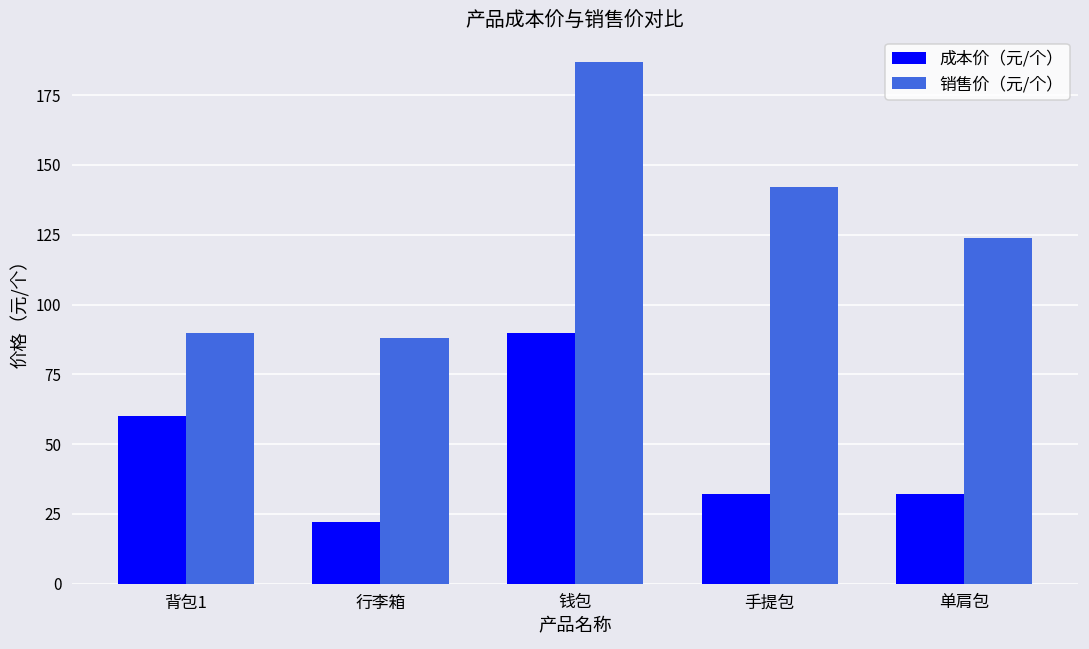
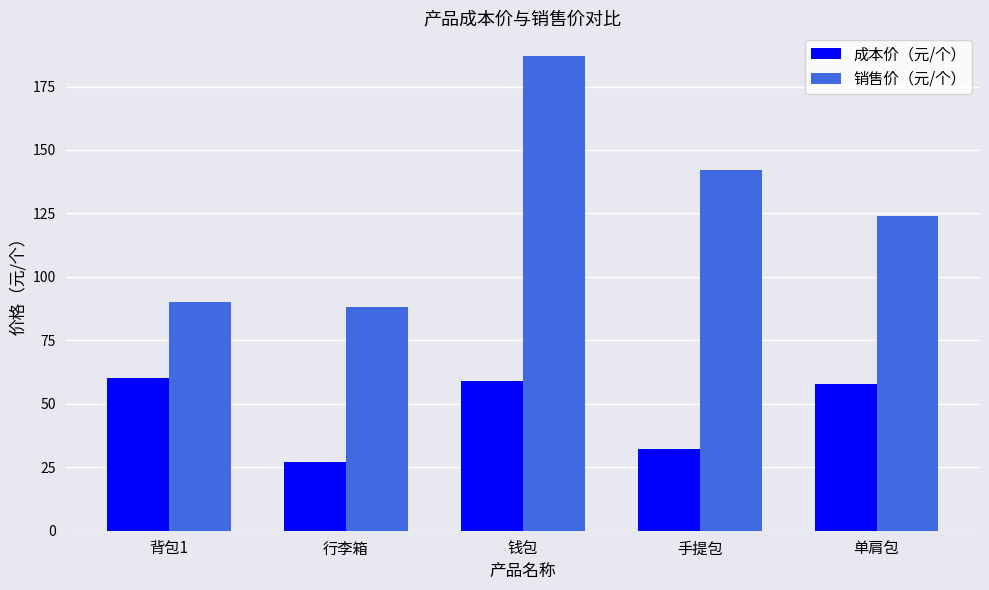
  {
    "成本价（元/个）": {
      "背包1": 60,
-     "行李箱": 22,
-     "钱包": 90,
+     "行李箱": 27,
+     "钱包": 59,
      "手提包": 32,
-     "单肩包": 32
+     "单肩包": 58
    },
    "销售价（元/个）": {
      "背包1": 90,
      "行李箱": 88,
      "钱包": 187,
      "手提包": 142,
      "单肩包": 124
    }
  }
